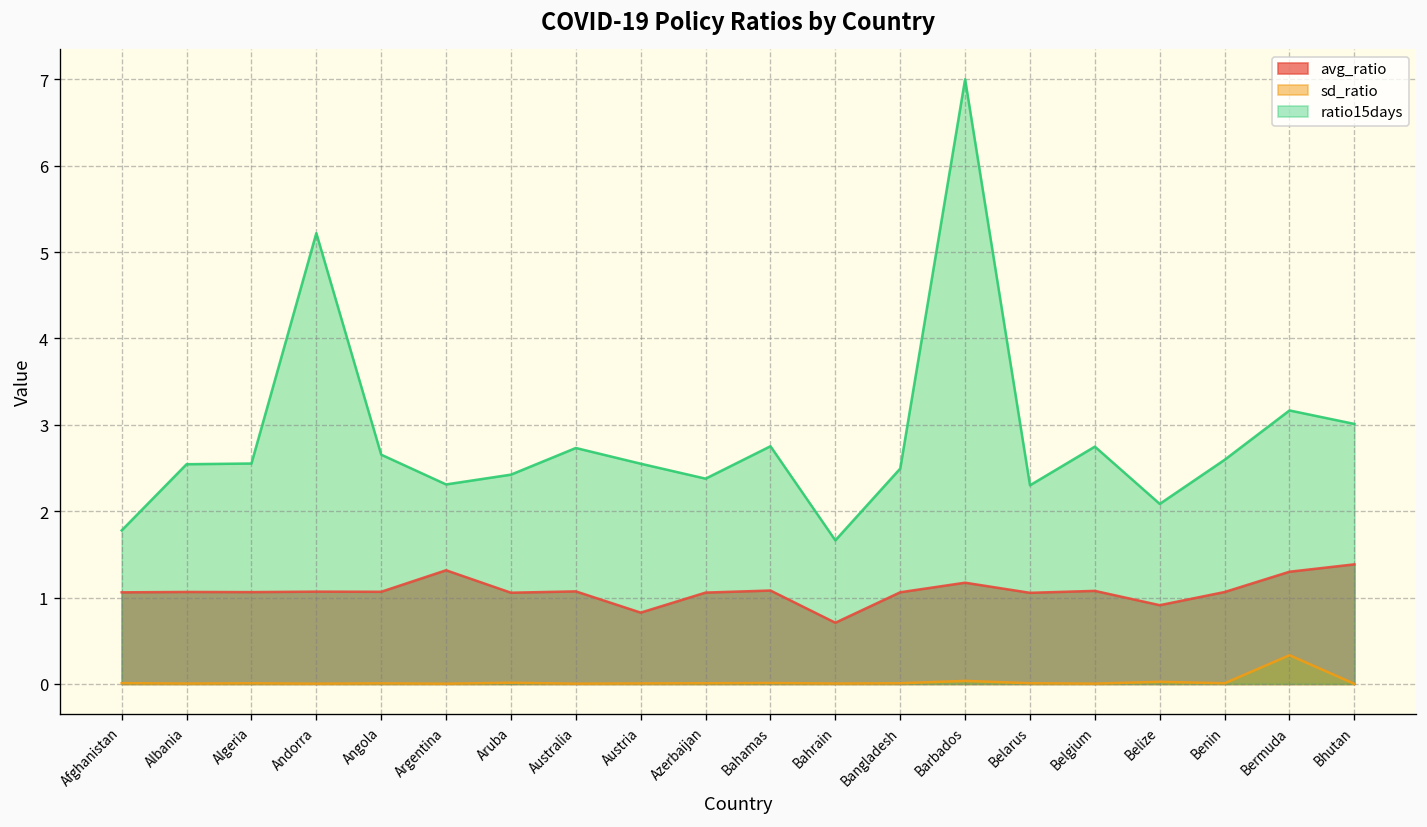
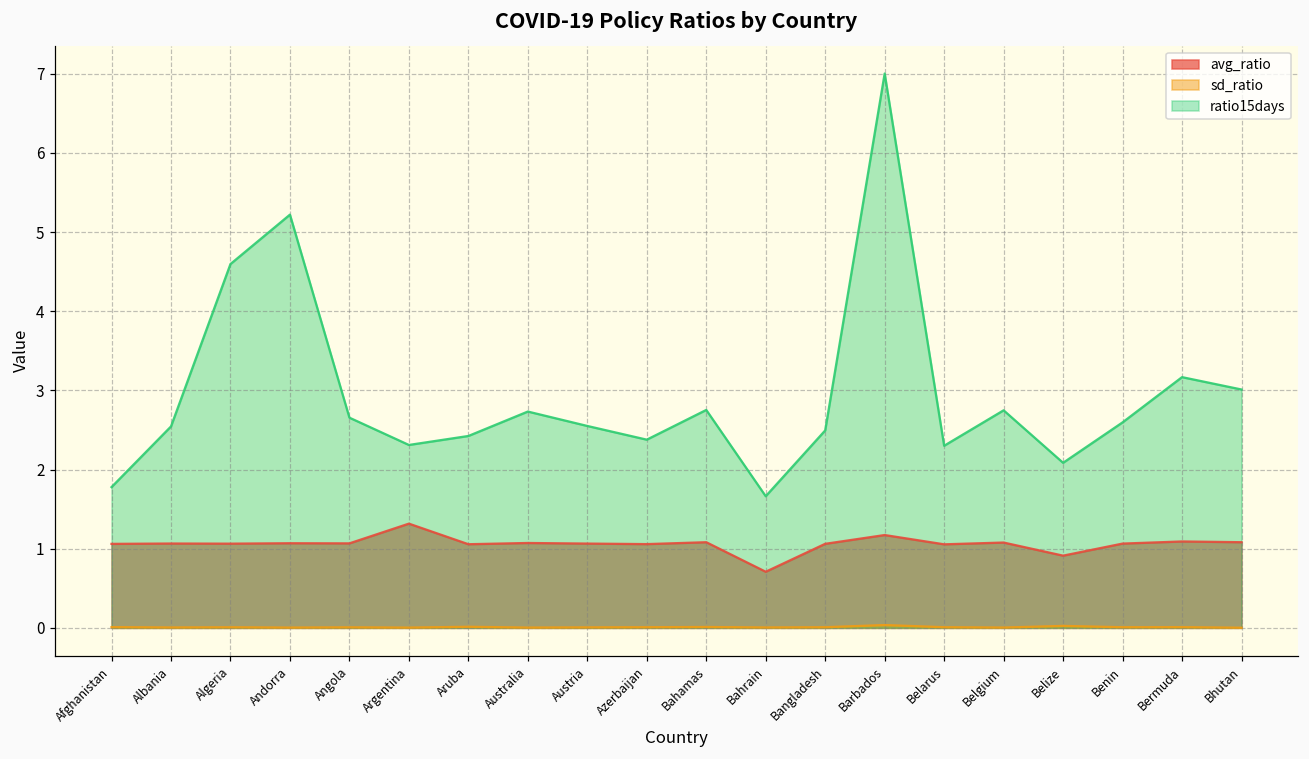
  {
    "avg_ratio": {
      "Afghanistan": 1.1,
      "Albania": 1.1,
      "Algeria": 1.1,
      "Andorra": 1.1,
      "Angola": 1.1,
      "Argentina": 1.3,
      "Aruba": 1.1,
      "Australia": 1.1,
-     "Austria": 0.8,
+     "Austria": 1.1,
      "Azerbaijan": 1.1,
      "Bahamas": 1.1,
      "Bahrain": 0.7,
      "Bangladesh": 1.1,
      "Barbados": 1.2,
      "Belarus": 1.1,
      "Belgium": 1.1,
      "Belize": 0.9,
      "Benin": 1.1,
-     "Bermuda": 1.3,
-     "Bhutan": 1.4
+     "Bermuda": 1.1,
+     "Bhutan": 1.1
    },
    "sd_ratio": {
      "Afghanistan": 0.0,
      "Albania": 0.0,
      "Algeria": 0.0,
      "Andorra": 0.0,
      "Angola": 0.0,
      "Argentina": 0.0,
      "Aruba": 0.0,
      "Australia": 0.0,
      "Austria": 0.0,
      "Azerbaijan": 0.0,
      "Bahamas": 0.0,
      "Bahrain": 0.0,
      "Bangladesh": 0.0,
      "Barbados": 0.0,
      "Belarus": 0.0,
      "Belgium": 0.0,
      "Belize": 0.0,
      "Benin": 0.0,
-     "Bermuda": 0.3,
+     "Bermuda": 0.0,
      "Bhutan": 0.0
    },
    "ratio15days": {
      "Afghanistan": 1.8,
      "Albania": 2.5,
-     "Algeria": 2.6,
+     "Algeria": 4.6,
      "Andorra": 5.2,
      "Angola": 2.7,
      "Argentina": 2.3,
      "Aruba": 2.4,
      "Australia": 2.7,
      "Austria": 2.6,
      "Azerbaijan": 2.4,
      "Bahamas": 2.8,
      "Bahrain": 1.7,
      "Bangladesh": 2.5,
      "Barbados": 7.0,
      "Belarus": 2.3,
      "Belgium": 2.7,
      "Belize": 2.1,
      "Benin": 2.6,
      "Bermuda": 3.2,
      "Bhutan": 3.0
    }
  }
